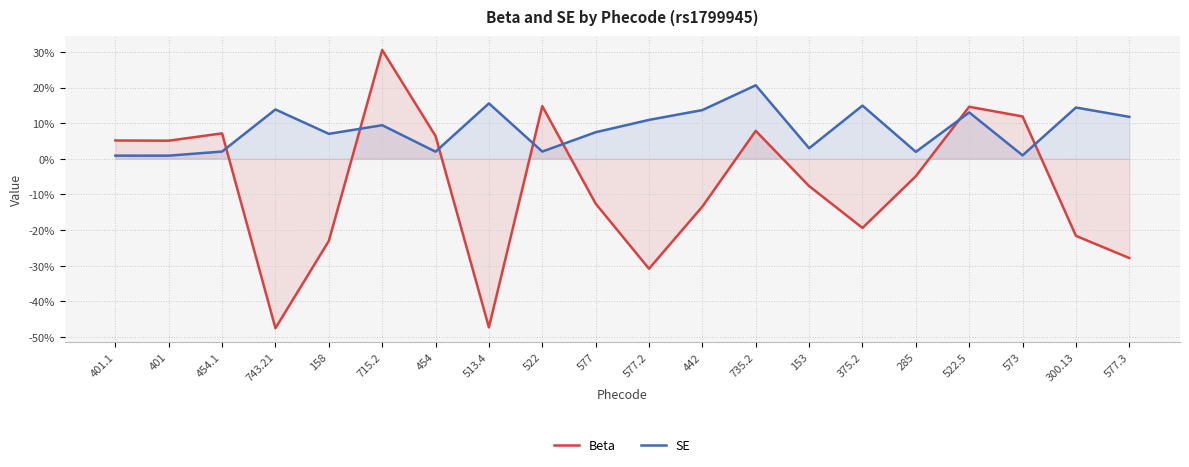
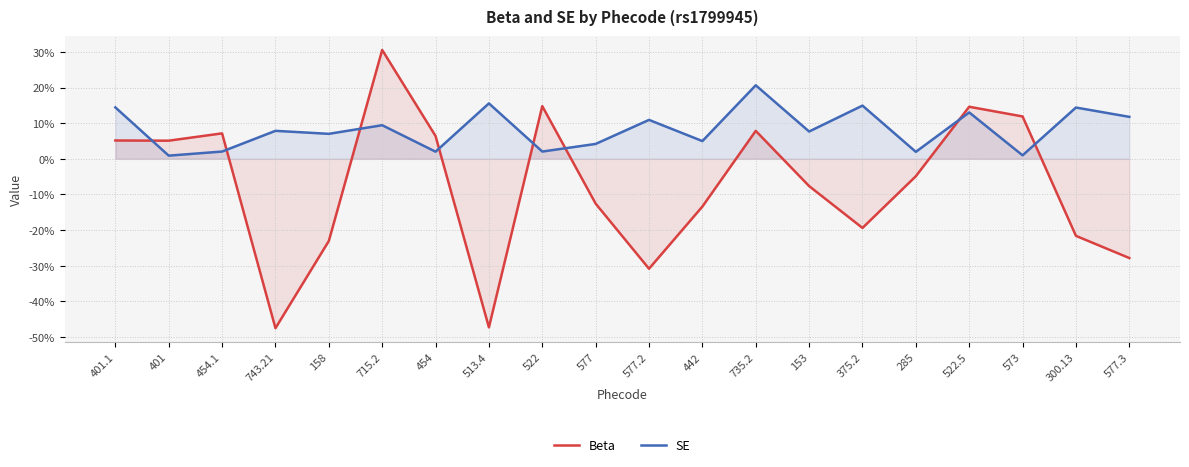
  {
    "SE": {
-     "401.1": "1%",
+     "401.1": "14%",
      "401": "1%",
      "454.1": "2%",
-     "743.21": "14%",
+     "743.21": "8%",
      "158": "7%",
      "715.2": "9%",
      "454": "2%",
      "513.4": "16%",
      "522": "2%",
-     "577": "7%",
+     "577": "4%",
      "577.2": "11%",
-     "442": "14%",
+     "442": "5%",
      "735.2": "21%",
-     "153": "3%",
+     "153": "8%",
      "375.2": "15%",
      "285": "2%",
      "522.5": "13%",
      "573": "1%",
      "300.13": "14%",
      "577.3": "12%"
    }
  }
